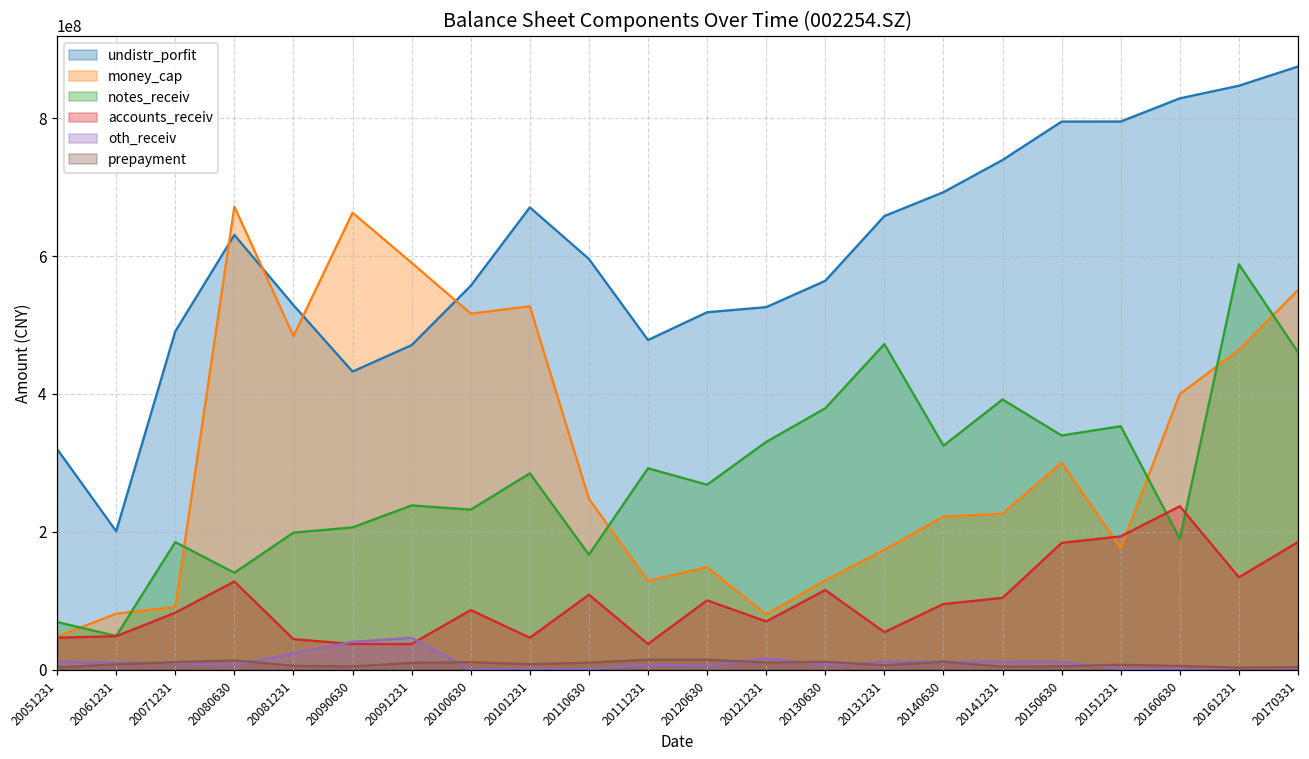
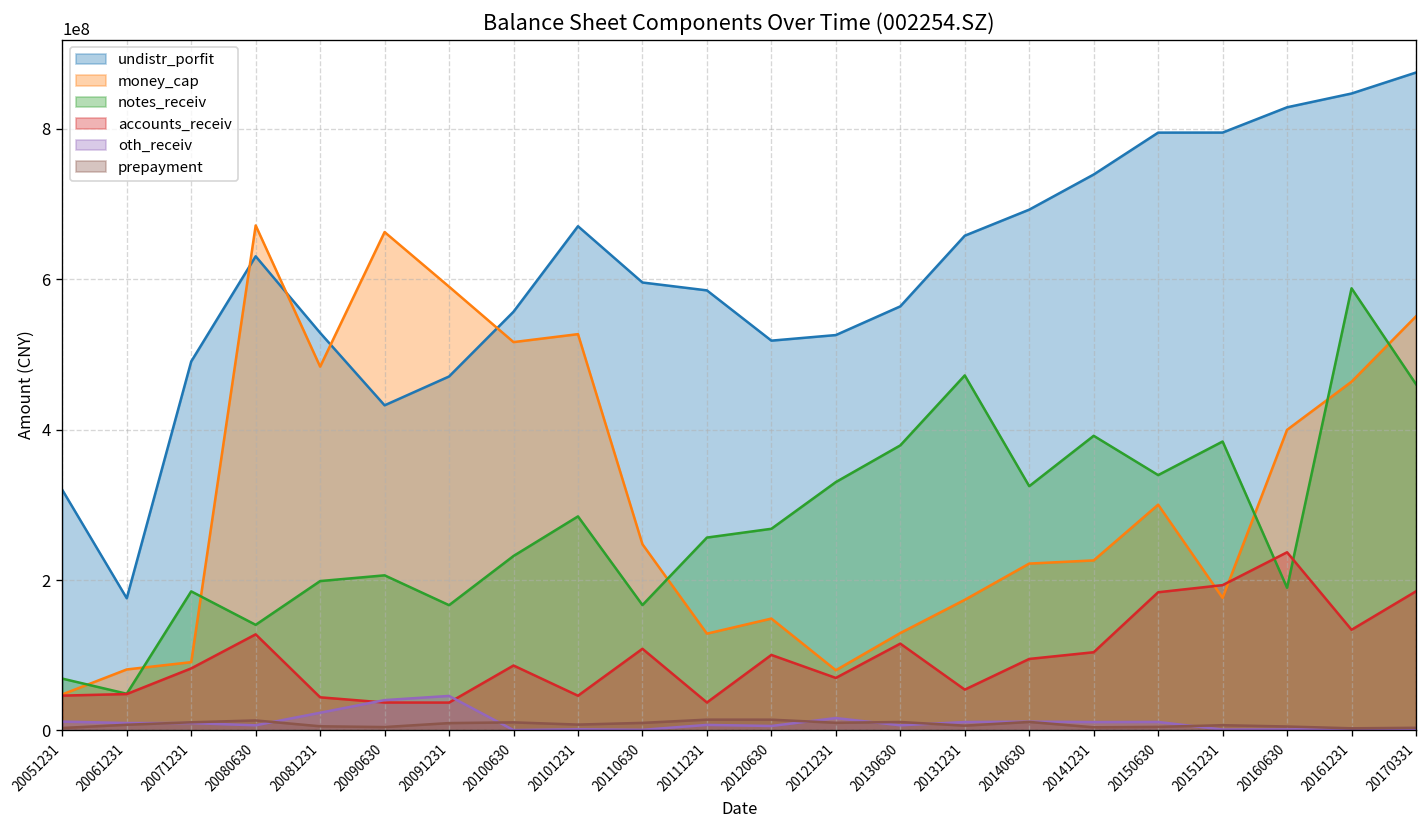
  {
    "undistr_porfit": {
      "20051231": 320000000,
-     "20061231": 200000000,
+     "20061231": 180000000,
      "20071231": 490000000,
      "20080630": 630000000,
      "20081231": 530000000,
      "20090630": 430000000,
      "20091231": 470000000,
      "20100630": 560000000,
      "20101231": 670000000,
      "20110630": 600000000,
-     "20111231": 480000000,
+     "20111231": 590000000,
      "20120630": 520000000,
      "20121231": 530000000,
      "20130630": 560000000,
      "20131231": 660000000,
      "20140630": 690000000,
      "20141231": 740000000,
      "20150630": 800000000,
      "20151231": 800000000,
      "20160630": 830000000,
      "20161231": 850000000,
      "20170331": 870000000
    },
    "notes_receiv": {
      "20051231": 70000000,
      "20071231": 180000000,
      "20080630": 140000000,
      "20081231": 200000000,
      "20090630": 210000000,
-     "20091231": 240000000,
+     "20091231": 170000000,
      "20100630": 230000000,
      "20101231": 280000000,
      "20110630": 170000000,
-     "20111231": 290000000,
+     "20111231": 260000000,
      "20120630": 270000000,
      "20121231": 330000000,
      "20130630": 380000000,
      "20131231": 470000000,
      "20140630": 320000000,
      "20141231": 390000000,
      "20150630": 340000000,
-     "20151231": 350000000,
+     "20151231": 380000000,
      "20160630": 190000000,
      "20161231": 590000000,
      "20170331": 460000000
    },
    "oth_receiv": {
      "20051231": 10000000,
      "20080630": 10000000,
      "20081231": 20000000,
      "20091231": 50000000,
      "20100630": 0,
      "20101231": 0,
      "20110630": 0,
      "20111231": 10000000,
      "20120630": 10000000,
      "20121231": 20000000,
      "20130630": 10000000,
      "20131231": 10000000,
      "20141231": 10000000,
      "20150630": 10000000,
      "20151231": 0
    }
  }
